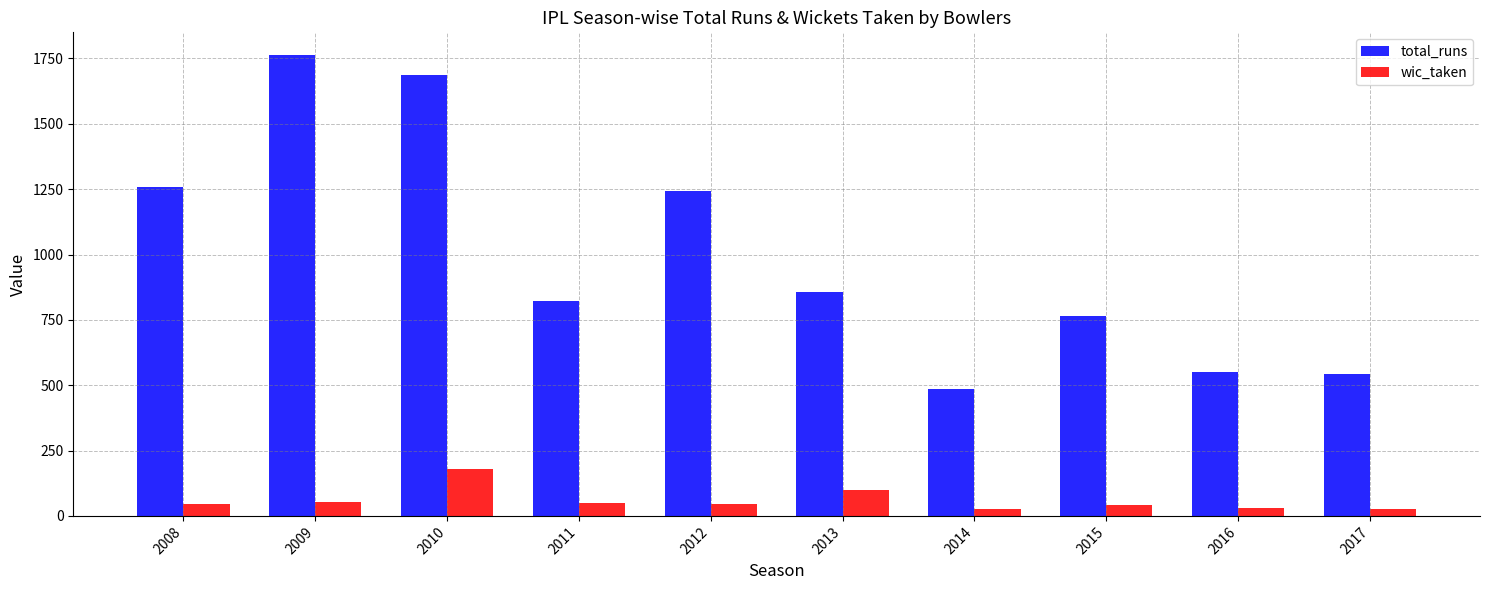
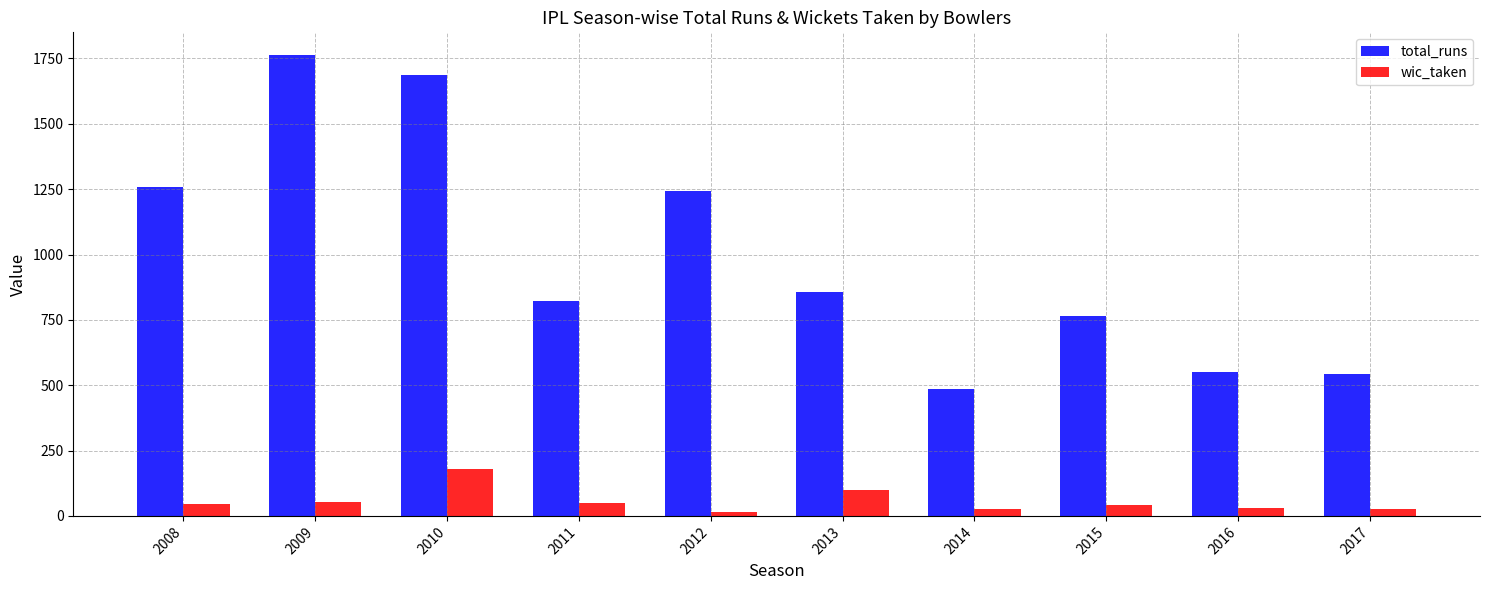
  {
    "total_runs": {
      "2008": 1260,
      "2009": 1760,
      "2010": 1690,
      "2011": 820,
      "2012": 1240,
      "2013": 860,
      "2014": 490,
      "2015": 770,
      "2016": 550,
      "2017": 540
    },
    "wic_taken": {
      "2008": 50,
      "2009": 50,
      "2010": 180,
      "2011": 50,
-     "2012": 50,
+     "2012": 20,
      "2013": 100,
      "2014": 30,
      "2015": 40,
      "2016": 30,
      "2017": 30
    }
  }
